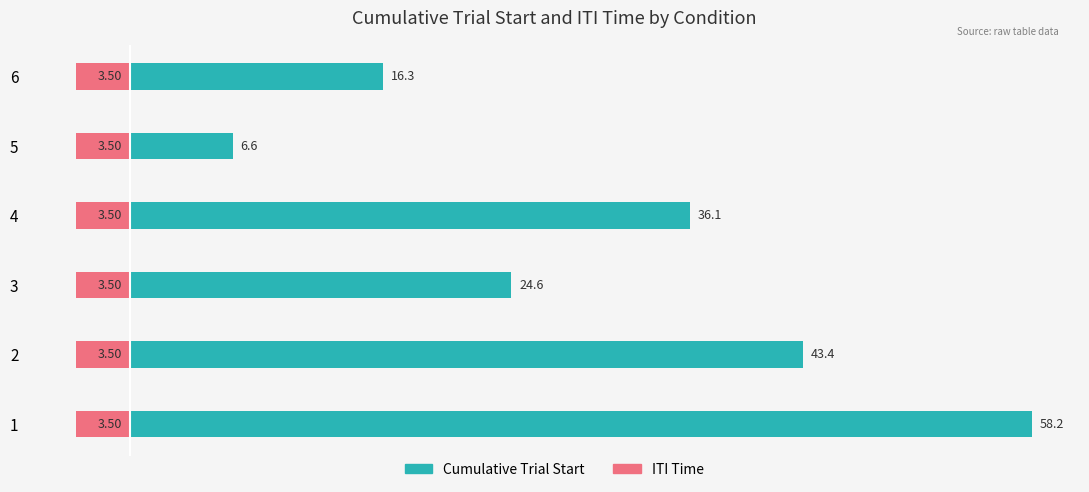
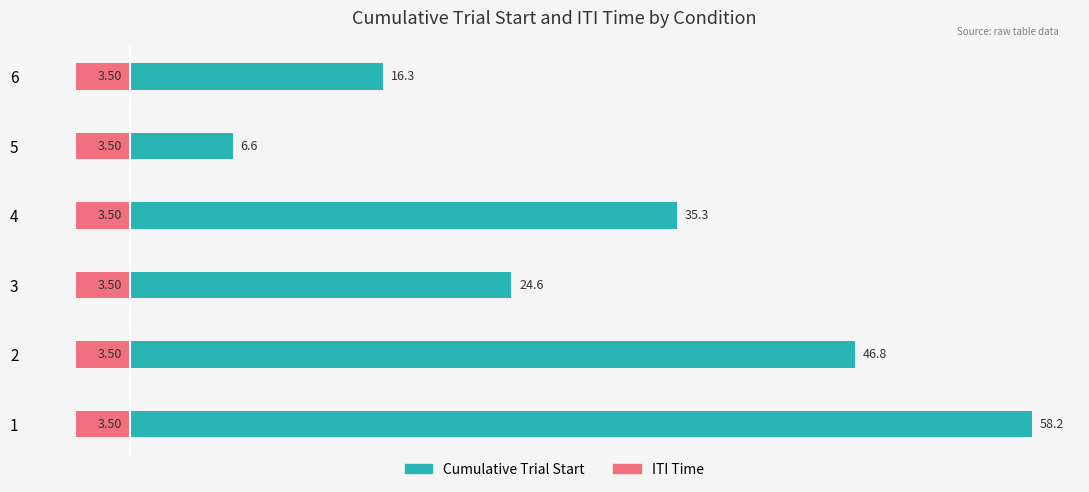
  {
    "Cumulative Trial Start": {
      "6": 16.3,
      "5": 6.6,
-     "4": 36.1,
+     "4": 35.3,
      "3": 24.6,
-     "2": 43.4,
+     "2": 46.8,
      "1": 58.2
    }
  }
